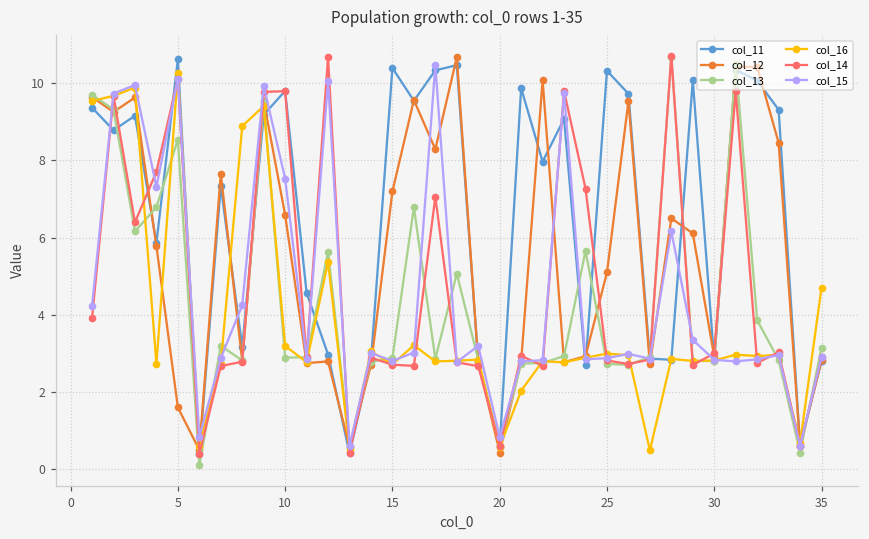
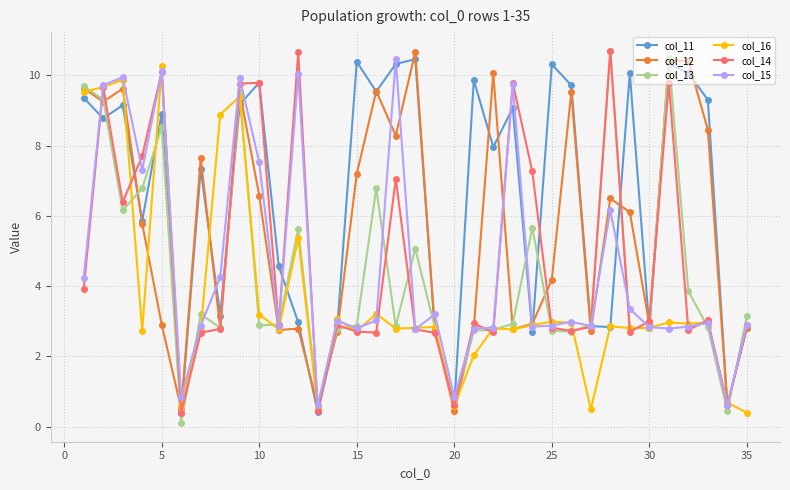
  {
    "col_11": {
-     "5": 10.6,
+     "5": 8.9,
      "15": 10.4,
      "25": 10.3
    },
    "col_12": {
-     "5": 1.6,
+     "5": 2.9,
      "10": 6.6,
      "15": 7.2,
      "20": 0.4,
-     "25": 5.1,
+     "25": 4.2,
      "30": 2.9
    },
    "col_13": {
      "5": 8.5,
      "10": 2.9,
      "25": 2.7,
      "35": 3.2
    },
    "col_16": {
      "5": 10.3,
      "10": 3.2,
      "25": 3.0,
-     "35": 4.7
+     "35": 0.4
    },
    "col_14": {
      "30": 3.0
    },
    "col_15": {
      "10": 7.5,
      "20": 0.8
    }
  }
